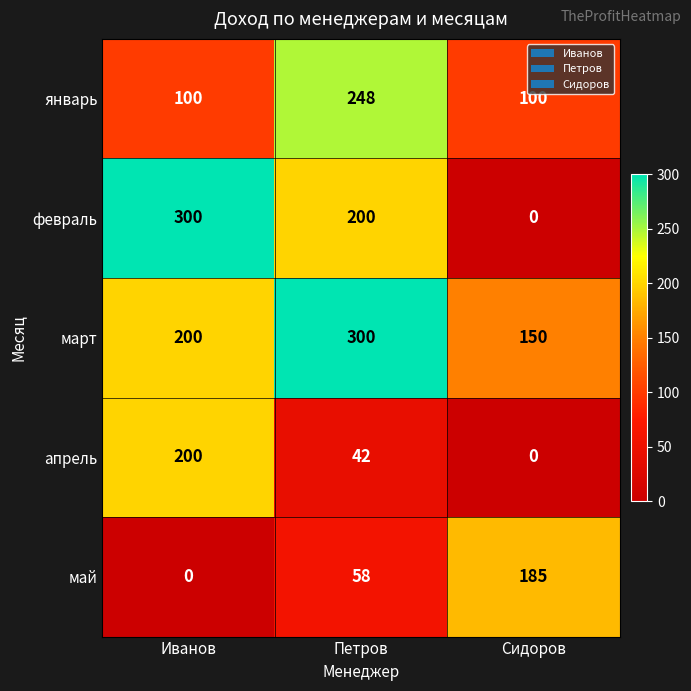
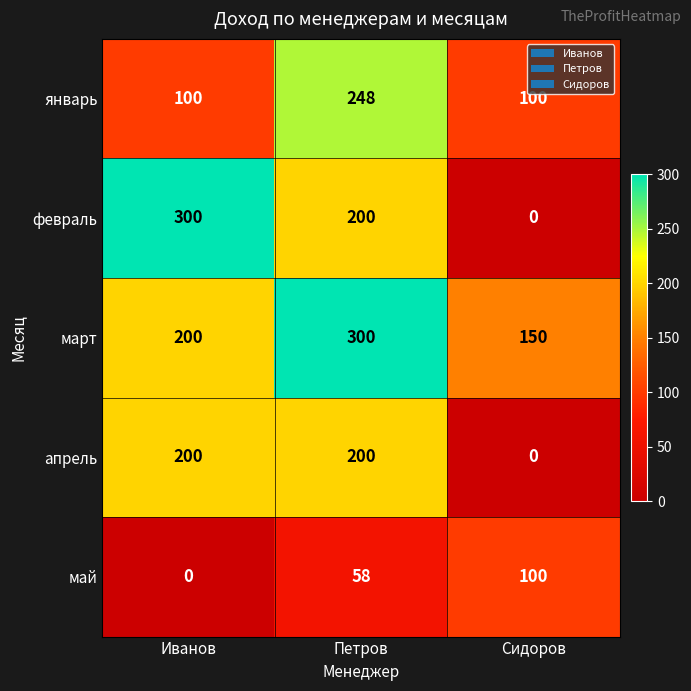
  {
    "январь": {
      "Иванов": 100,
      "Петров": 248
    },
    "февраль": {
      "Иванов": 300,
      "Петров": 200,
      "Сидоров": 0
    },
    "март": {
      "Иванов": 200,
      "Петров": 300,
      "Сидоров": 150
    },
    "апрель": {
      "Иванов": 200,
-     "Петров": 42,
+     "Петров": 200,
      "Сидоров": 0
    },
    "май": {
      "Иванов": 0,
      "Петров": 58,
-     "Сидоров": 185
+     "Сидоров": 100
    }
  }
